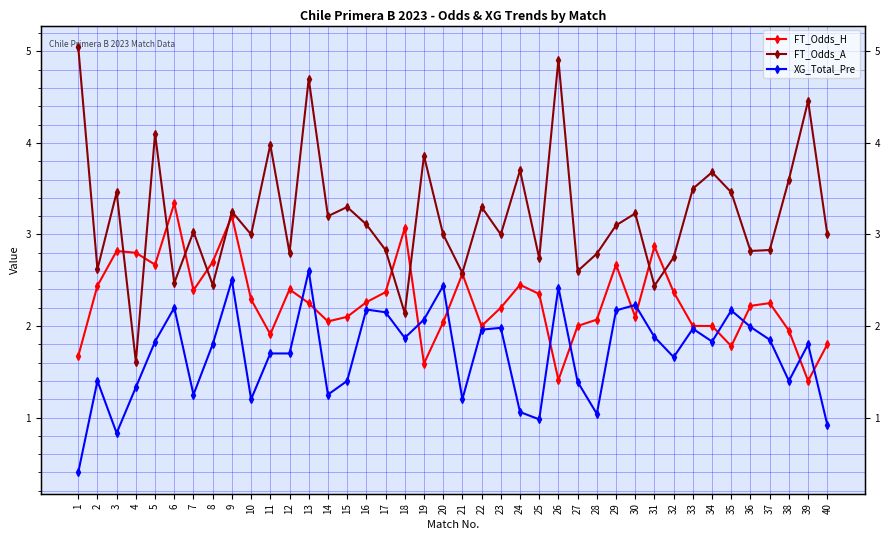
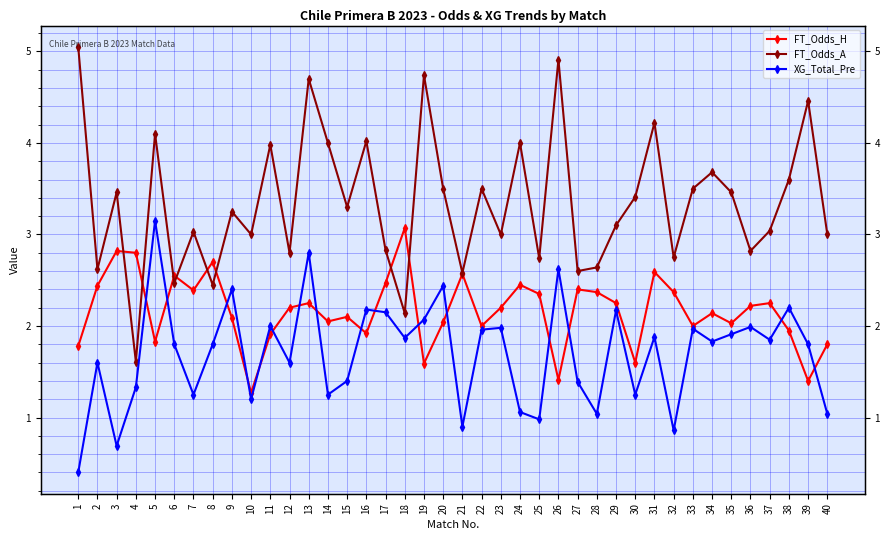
  {
    "FT_Odds_H": {
-     "1": 1.7,
+     "1": 1.8,
      "2": 2.4,
      "3": 2.8,
      "4": 2.8,
-     "5": 2.7,
-     "6": 3.3,
+     "5": 1.8,
+     "6": 2.6,
      "7": 2.4,
      "8": 2.7,
-     "9": 3.2,
-     "10": 2.3,
+     "9": 2.1,
+     "10": 1.3,
      "11": 1.9,
-     "12": 2.4,
+     "12": 2.2,
      "13": 2.3,
      "14": 2.1,
      "15": 2.1,
-     "16": 2.3,
-     "17": 2.4,
+     "16": 1.9,
+     "17": 2.5,
      "18": 3.1,
      "19": 1.6,
      "20": 2.0,
      "22": 2.0,
      "23": 2.2,
      "24": 2.5,
      "25": 2.4,
      "26": 1.4,
-     "27": 2.0,
-     "28": 2.1,
-     "29": 2.7,
-     "30": 2.1,
-     "31": 2.9,
+     "27": 2.4,
+     "28": 2.4,
+     "29": 2.3,
+     "30": 1.6,
+     "31": 2.6,
      "32": 2.4,
      "33": 2.0,
-     "34": 2.0,
-     "35": 1.8,
+     "34": 2.1,
+     "35": 2.0,
      "36": 2.2,
      "37": 2.3,
      "38": 2.0,
      "39": 1.4,
      "40": 1.8
    },
    "FT_Odds_A": {
      "2": 2.6,
      "3": 3.5,
      "4": 1.6,
      "5": 4.1,
      "6": 2.5,
      "7": 3.0,
      "8": 2.5,
      "9": 3.3,
      "10": 3.0,
      "11": 4.0,
      "12": 2.8,
      "13": 4.7,
-     "14": 3.2,
+     "14": 4.0,
      "15": 3.3,
-     "16": 3.1,
+     "16": 4.0,
      "17": 2.8,
      "18": 2.1,
-     "19": 3.9,
-     "20": 3.0,
-     "22": 3.3,
+     "19": 4.7,
+     "20": 3.5,
+     "22": 3.5,
      "23": 3.0,
-     "24": 3.7,
+     "24": 4.0,
      "25": 2.7,
      "26": 4.9,
      "27": 2.6,
-     "28": 2.8,
+     "28": 2.6,
      "29": 3.1,
-     "30": 3.2,
-     "31": 2.4,
+     "30": 3.4,
+     "31": 4.2,
      "32": 2.8,
      "33": 3.5,
      "34": 3.7,
      "35": 3.5,
      "36": 2.8,
-     "37": 2.8,
+     "37": 3.0,
      "38": 3.6,
      "39": 4.5,
      "40": 3.0
    },
    "XG_Total_Pre": {
      "1": 0.4,
-     "2": 1.4,
-     "3": 0.8,
+     "2": 1.6,
+     "3": 0.7,
      "4": 1.3,
-     "5": 1.8,
-     "6": 2.2,
+     "5": 3.2,
+     "6": 1.8,
      "7": 1.3,
      "8": 1.8,
-     "9": 2.5,
+     "9": 2.4,
      "10": 1.2,
-     "11": 1.7,
-     "12": 1.7,
-     "13": 2.6,
+     "11": 2.0,
+     "12": 1.6,
+     "13": 2.8,
      "14": 1.3,
      "15": 1.4,
      "16": 2.2,
      "17": 2.2,
      "18": 1.9,
      "19": 2.1,
      "20": 2.4,
-     "21": 1.2,
+     "21": 0.9,
      "22": 2.0,
      "23": 2.0,
      "24": 1.1,
      "25": 1.0,
-     "26": 2.4,
+     "26": 2.6,
      "27": 1.4,
      "28": 1.0,
      "29": 2.2,
-     "30": 2.2,
+     "30": 1.3,
      "31": 1.9,
-     "32": 1.7,
+     "32": 0.9,
      "33": 2.0,
      "34": 1.8,
-     "35": 2.2,
+     "35": 1.9,
      "36": 2.0,
      "37": 1.9,
-     "38": 1.4,
+     "38": 2.2,
      "39": 1.8,
-     "40": 0.9
+     "40": 1.0
    }
  }
